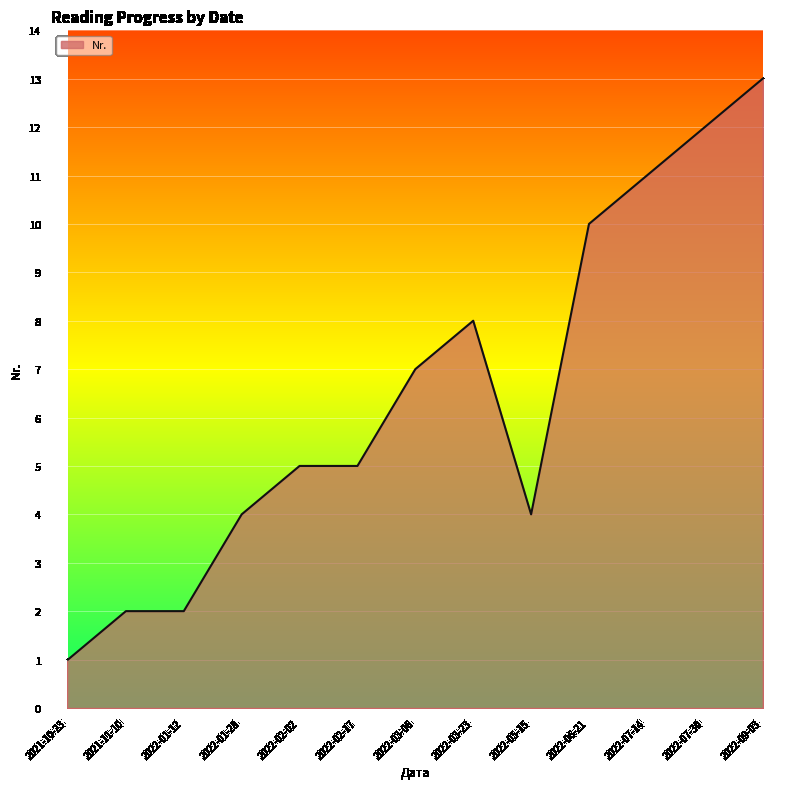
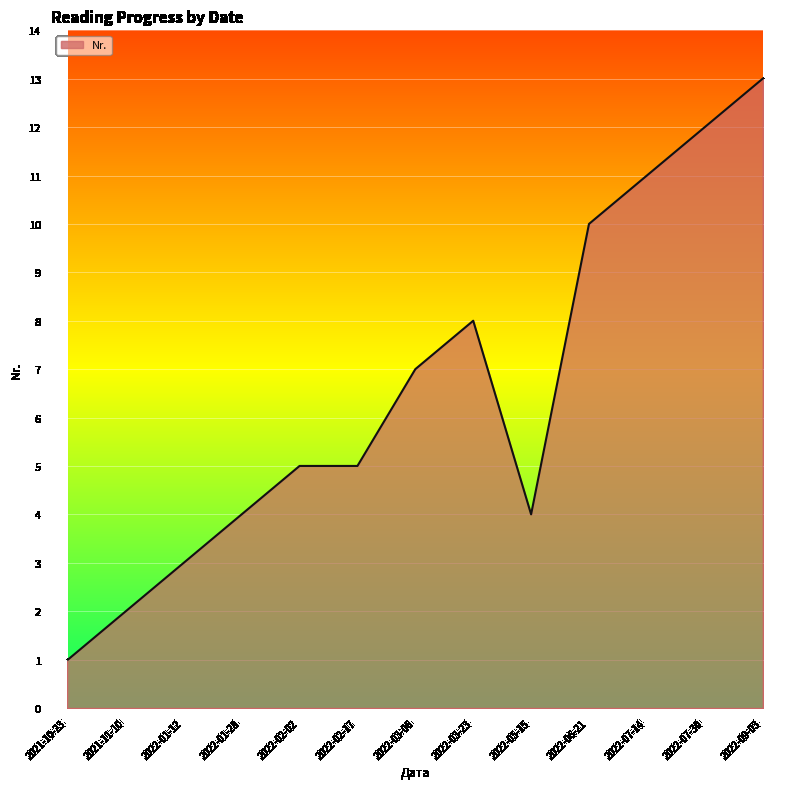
  {
    "2021-10-23": 1,
    "2021-11-10": 2,
-   "2022-01-12": 2,
+   "2022-01-12": 3,
    "2022-01-28": 4,
    "2022-02-02": 5,
    "2022-02-17": 5,
    "2022-03-06": 7,
    "2022-03-23": 8,
    "2022-05-15": 4,
    "2022-06-21": 10,
    "2022-07-14": 11,
    "2022-07-30": 12,
    "2022-09-03": 13
  }
